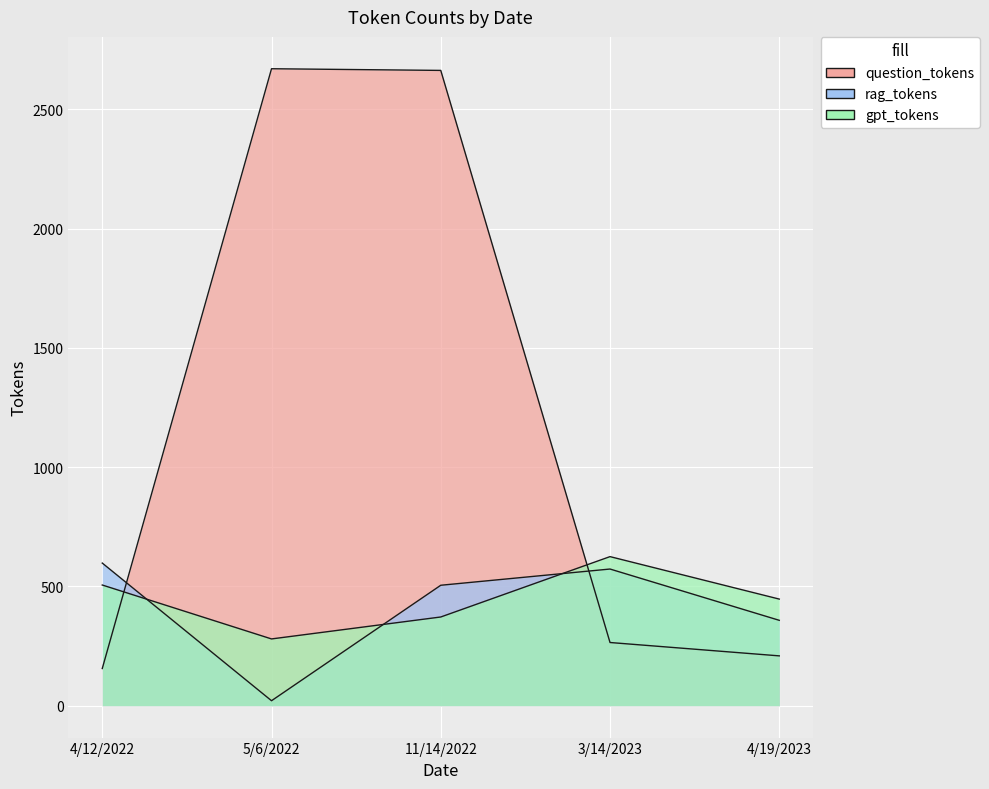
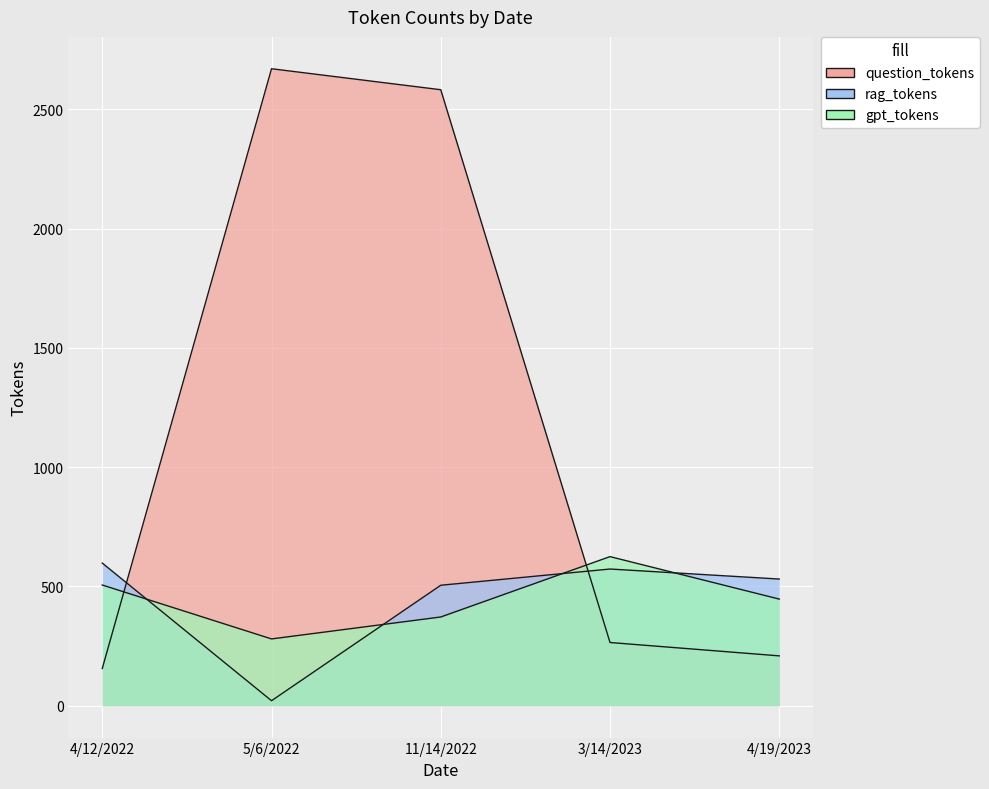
  {
    "question_tokens": {
      "4/12/2022": 160,
      "5/6/2022": 2670,
-     "11/14/2022": 2660,
+     "11/14/2022": 2580,
      "3/14/2023": 270,
      "4/19/2023": 210
    },
    "rag_tokens": {
      "4/12/2022": 600,
      "5/6/2022": 20,
      "11/14/2022": 510,
      "3/14/2023": 570,
-     "4/19/2023": 360
+     "4/19/2023": 530
    },
    "gpt_tokens": {
      "4/12/2022": 510,
      "5/6/2022": 280,
      "11/14/2022": 370,
      "3/14/2023": 630,
      "4/19/2023": 450
    }
  }
